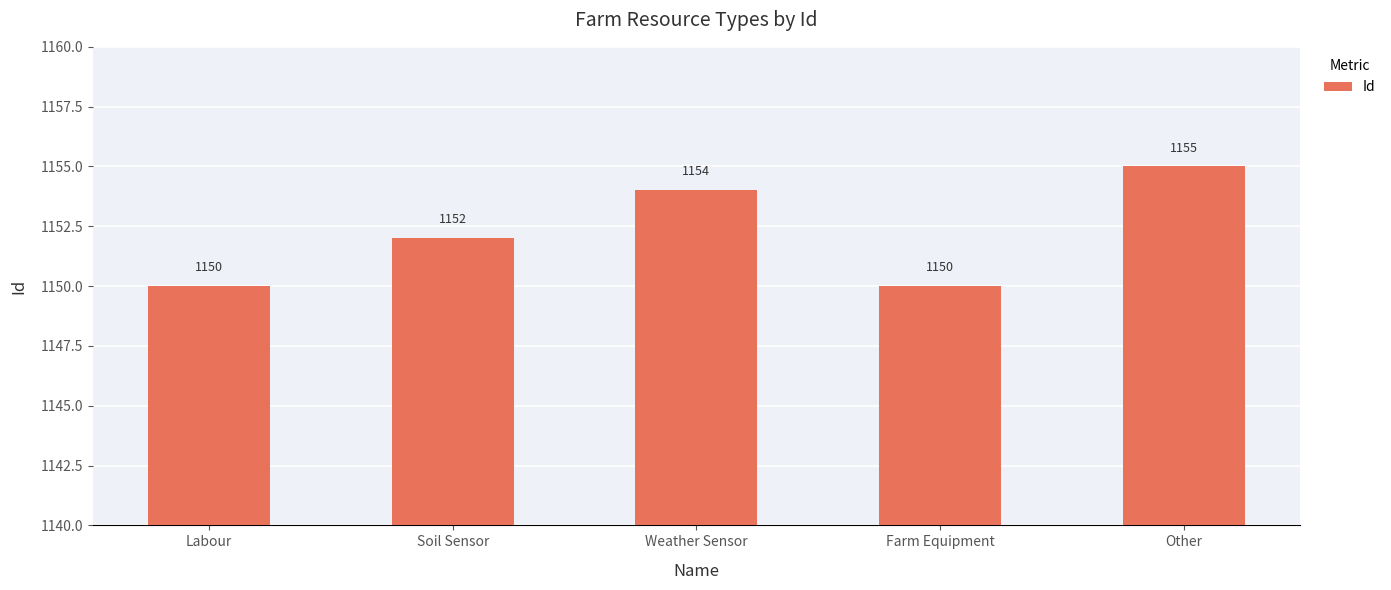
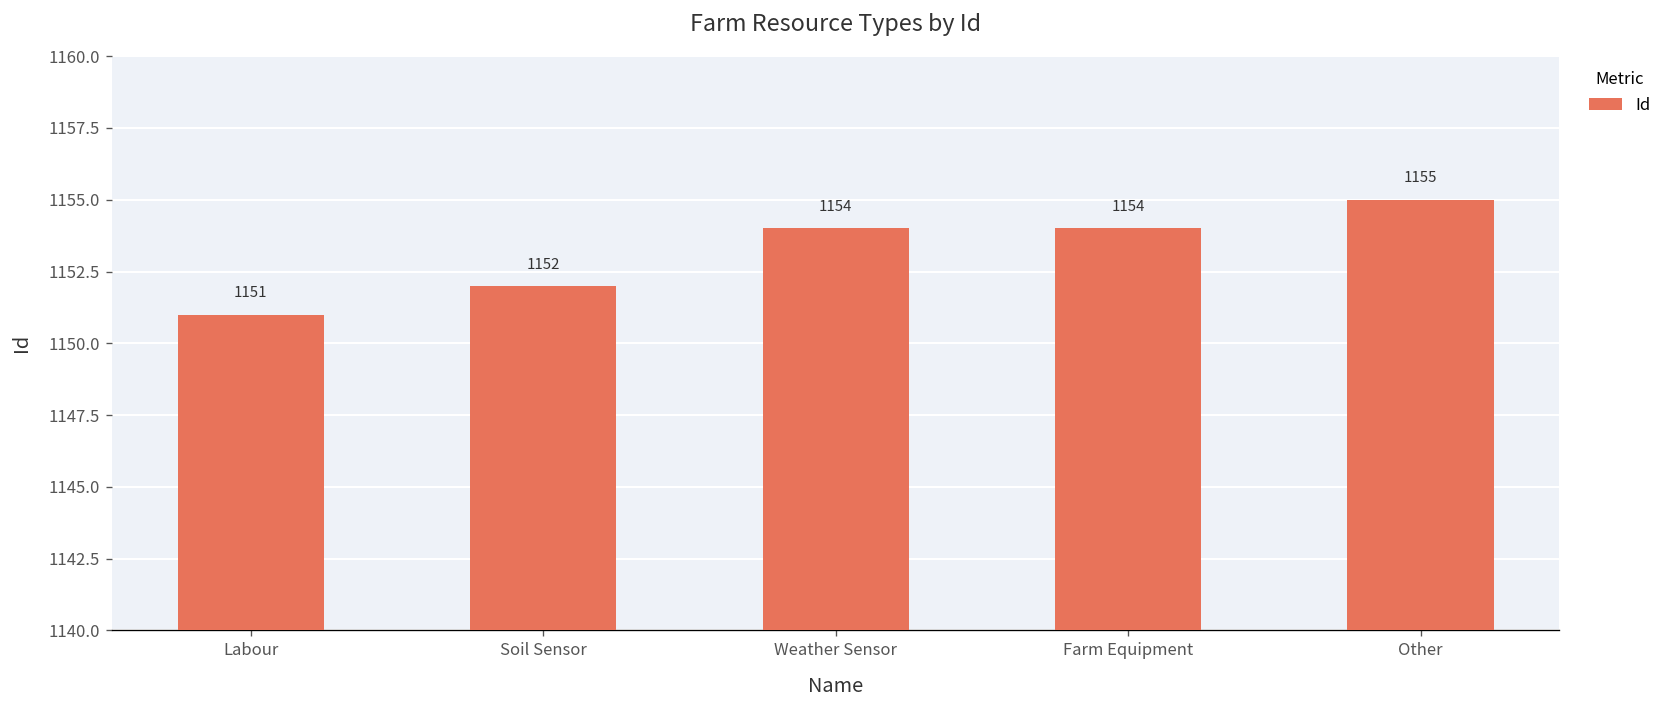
  {
-   "Labour": 1150,
+   "Labour": 1151,
    "Soil Sensor": 1152,
    "Weather Sensor": 1154,
-   "Farm Equipment": 1150,
+   "Farm Equipment": 1154,
    "Other": 1155
  }
